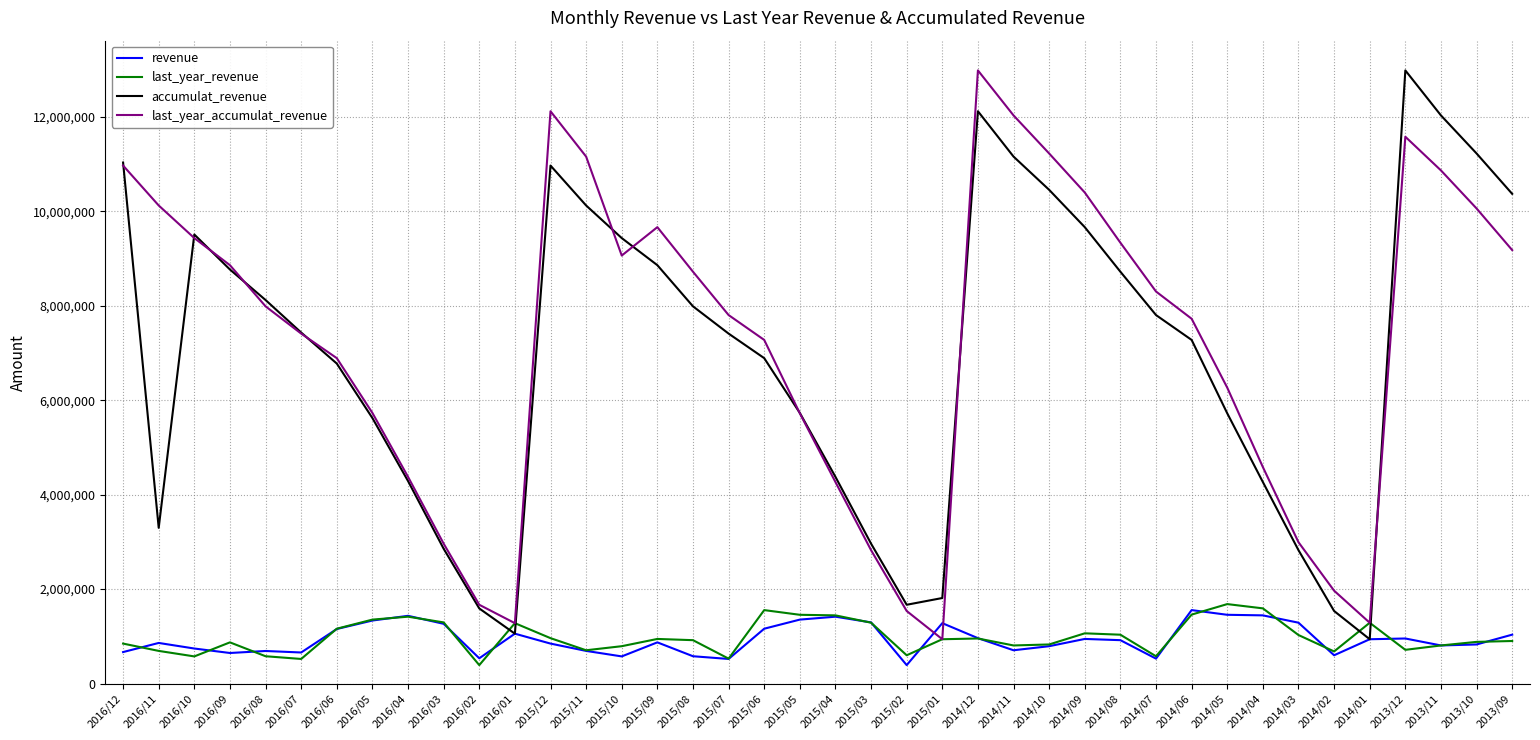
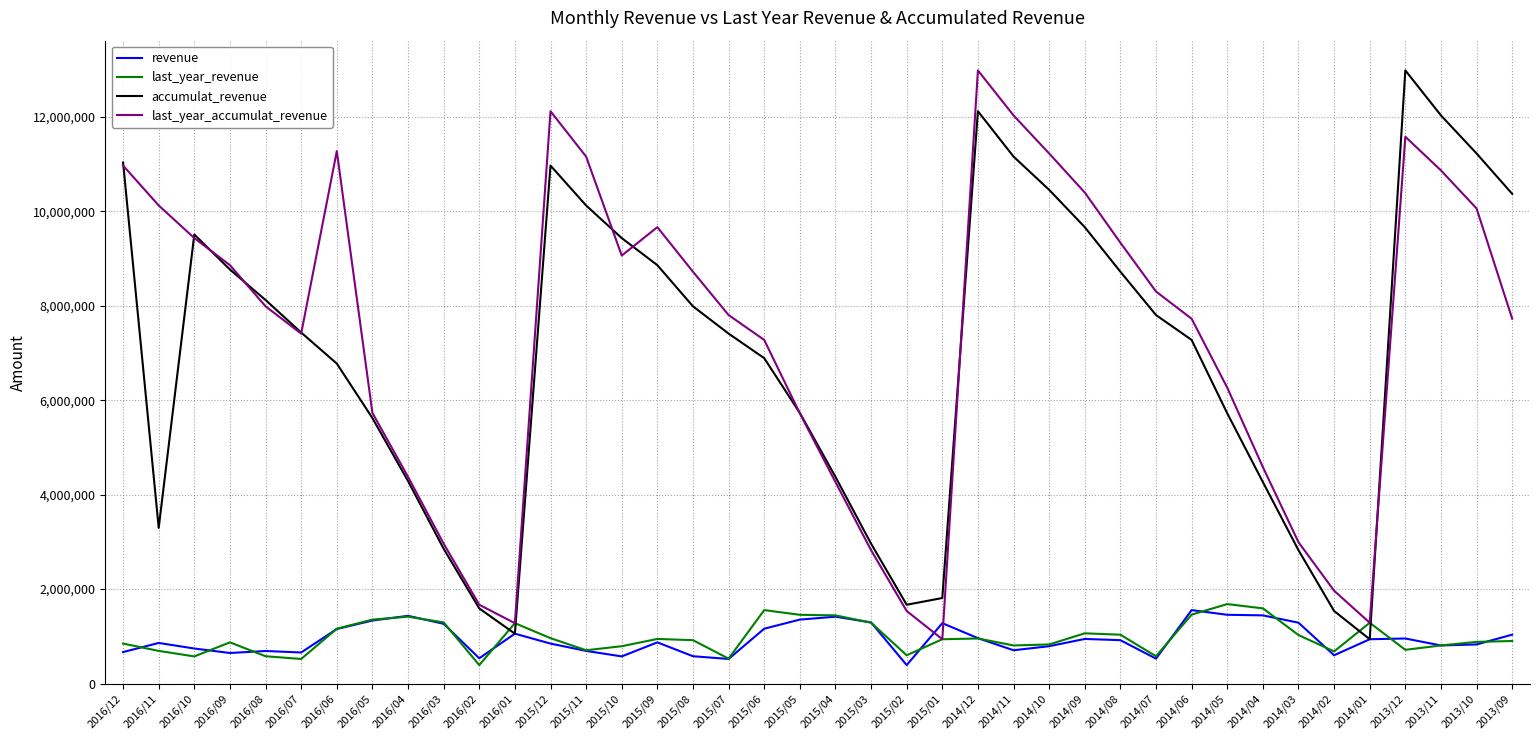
  {
    "revenue": {
      "2016/12": "700,000",
      "2016/11": "900,000",
      "2016/10": "700,000",
      "2016/09": "600,000",
      "2016/08": "700,000",
      "2016/07": "700,000",
      "2016/02": "500,000",
      "2015/12": "800,000",
      "2015/10": "600,000",
      "2015/09": "900,000",
      "2015/08": "600,000",
      "2015/06": "1,200,000",
      "2015/05": "1,400,000",
      "2015/02": "400,000",
      "2015/01": "1,300,000",
      "2014/11": "700,000",
      "2014/09": "900,000",
      "2014/08": "900,000",
      "2014/06": "1,600,000",
      "2014/05": "1,500,000",
      "2014/04": "1,400,000",
      "2014/03": "1,300,000",
      "2014/02": "600,000",
      "2013/12": "1,000,000",
      "2013/10": "800,000",
      "2013/09": "1,000,000"
    },
    "last_year_revenue": {
      "2016/12": "800,000",
      "2016/11": "700,000",
      "2016/10": "600,000",
      "2016/09": "900,000",
      "2016/08": "600,000",
      "2016/07": "500,000",
      "2016/02": "400,000",
      "2015/12": "1,000,000",
      "2015/10": "800,000",
      "2015/09": "900,000",
      "2015/08": "900,000",
      "2015/06": "1,600,000",
      "2015/05": "1,500,000",
      "2015/02": "600,000",
      "2014/11": "800,000",
      "2014/09": "1,100,000",
      "2014/08": "1,000,000",
      "2014/06": "1,500,000",
      "2014/05": "1,700,000",
      "2014/04": "1,600,000",
      "2014/03": "1,000,000",
      "2014/02": "700,000",
      "2013/12": "700,000",
      "2013/10": "900,000",
      "2013/09": "900,000"
    },
    "accumulat_revenue": {
      "2016/12": "11,000,000",
      "2016/11": "3,300,000",
      "2016/10": "9,500,000",
      "2016/09": "8,800,000",
      "2016/08": "8,100,000",
      "2016/06": "6,800,000",
      "2016/05": "5,600,000",
      "2016/04": "4,300,000",
      "2016/03": "2,900,000",
      "2016/02": "1,600,000",
      "2015/12": "11,000,000",
      "2015/11": "10,100,000",
      "2015/10": "9,400,000",
      "2015/09": "8,900,000",
      "2015/08": "8,000,000",
      "2015/07": "7,400,000",
      "2015/06": "6,900,000",
      "2015/04": "4,400,000",
      "2015/03": "3,000,000",
      "2015/02": "1,700,000",
      "2015/01": "1,800,000",
      "2014/12": "12,100,000",
      "2014/11": "11,200,000",
      "2014/10": "10,500,000",
      "2014/09": "9,700,000",
      "2014/08": "8,700,000",
      "2014/07": "7,800,000",
      "2014/06": "7,300,000",
      "2014/05": "5,700,000",
      "2014/04": "4,300,000",
      "2014/03": "2,800,000",
      "2014/02": "1,500,000",
      "2013/12": "13,000,000",
      "2013/11": "12,000,000",
      "2013/10": "11,200,000",
      "2013/09": "10,400,000"
    },
    "last_year_accumulat_revenue": {
      "2016/12": "11,000,000",
      "2016/11": "10,100,000",
      "2016/10": "9,400,000",
      "2016/09": "8,900,000",
      "2016/08": "8,000,000",
-     "2016/06": "6,900,000",
+     "2016/06": "11,300,000",
      "2016/05": "5,700,000",
      "2016/04": "4,400,000",
      "2016/03": "3,000,000",
      "2016/02": "1,700,000",
      "2015/12": "12,100,000",
      "2015/11": "11,200,000",
      "2015/10": "9,100,000",
      "2015/09": "9,700,000",
      "2015/08": "8,700,000",
      "2015/07": "7,800,000",
      "2015/06": "7,300,000",
      "2015/04": "4,300,000",
      "2015/03": "2,800,000",
      "2015/02": "1,500,000",
      "2014/12": "13,000,000",
      "2014/11": "12,000,000",
      "2014/10": "11,200,000",
      "2014/09": "10,400,000",
      "2014/08": "9,300,000",
      "2014/07": "8,300,000",
      "2014/06": "7,700,000",
      "2014/05": "6,300,000",
      "2014/04": "4,600,000",
      "2014/03": "3,000,000",
      "2014/02": "2,000,000",
      "2013/12": "11,600,000",
      "2013/11": "10,900,000",
      "2013/10": "10,100,000",
-     "2013/09": "9,200,000"
+     "2013/09": "7,700,000"
    }
  }
